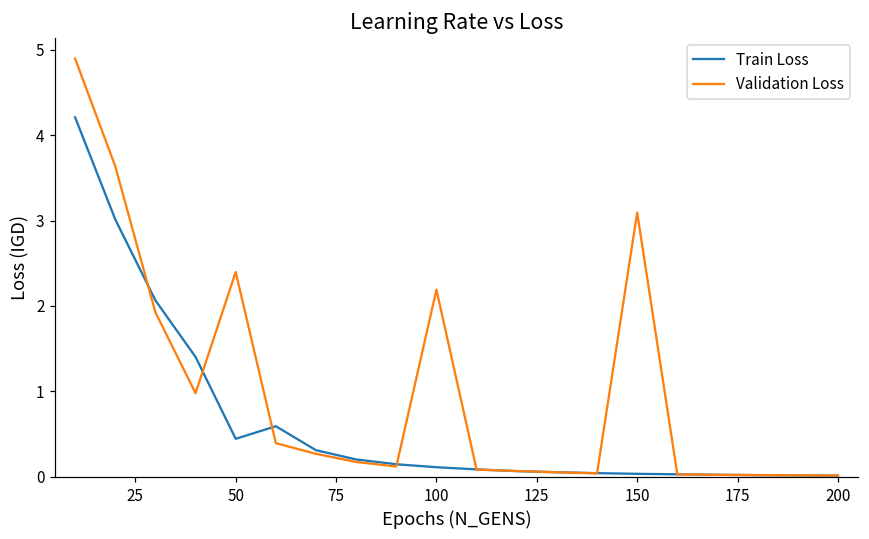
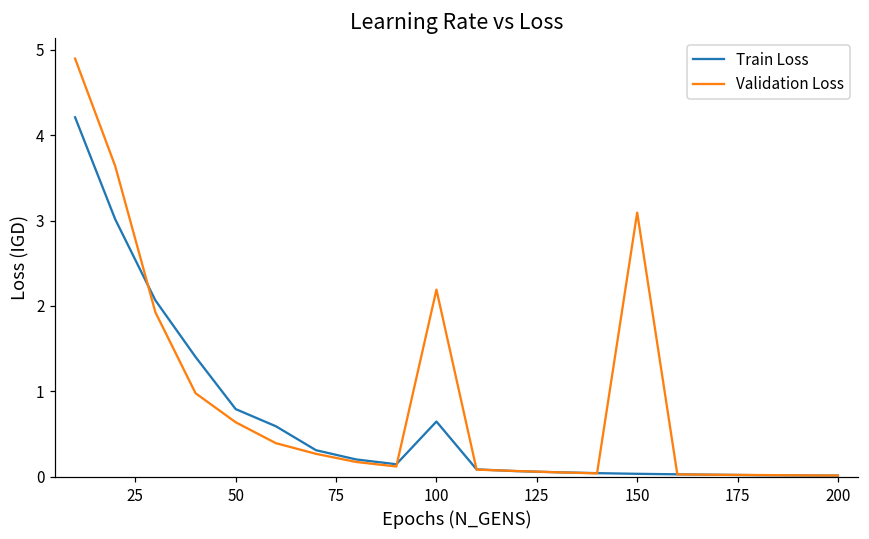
  {
    "Train Loss": {
-     "50": 0.4,
-     "100": 0.1,
+     "50": 0.8,
+     "100": 0.6,
      "150": 0.0
    },
    "Validation Loss": {
-     "50": 2.4,
+     "50": 0.6,
      "100": 2.2,
      "150": 3.1
    }
  }
